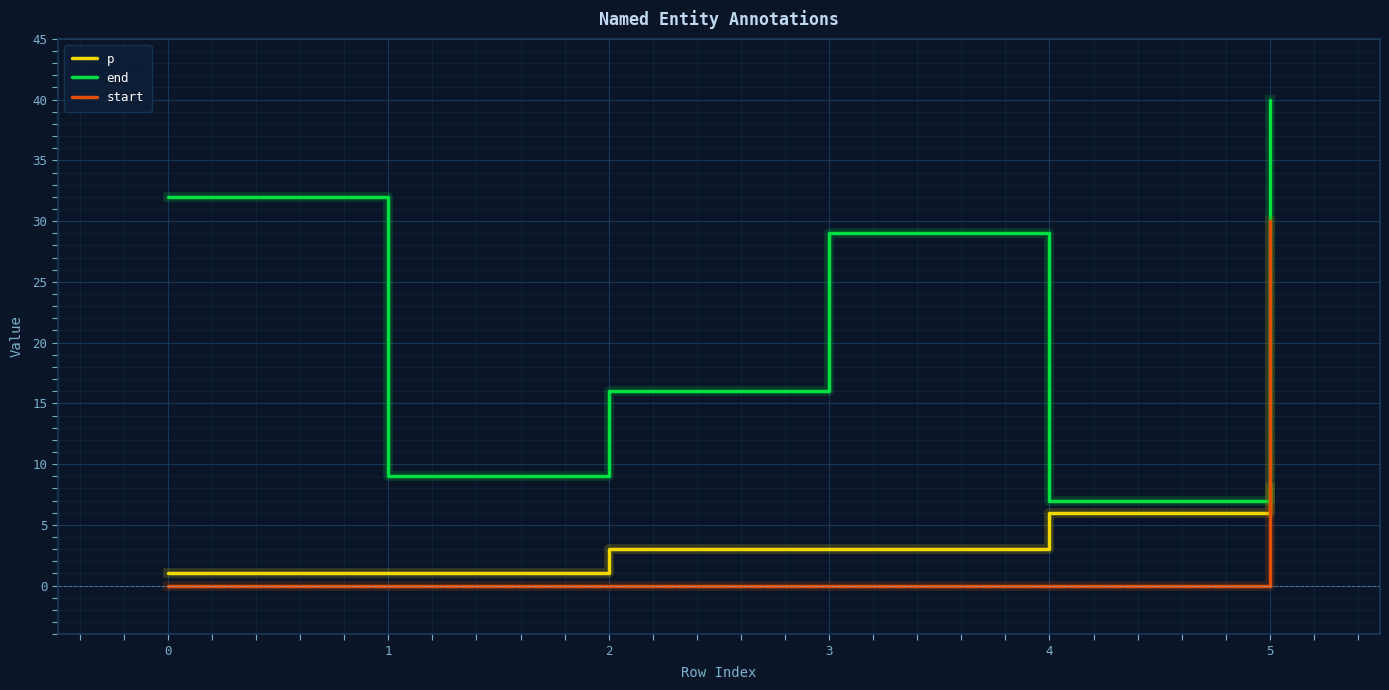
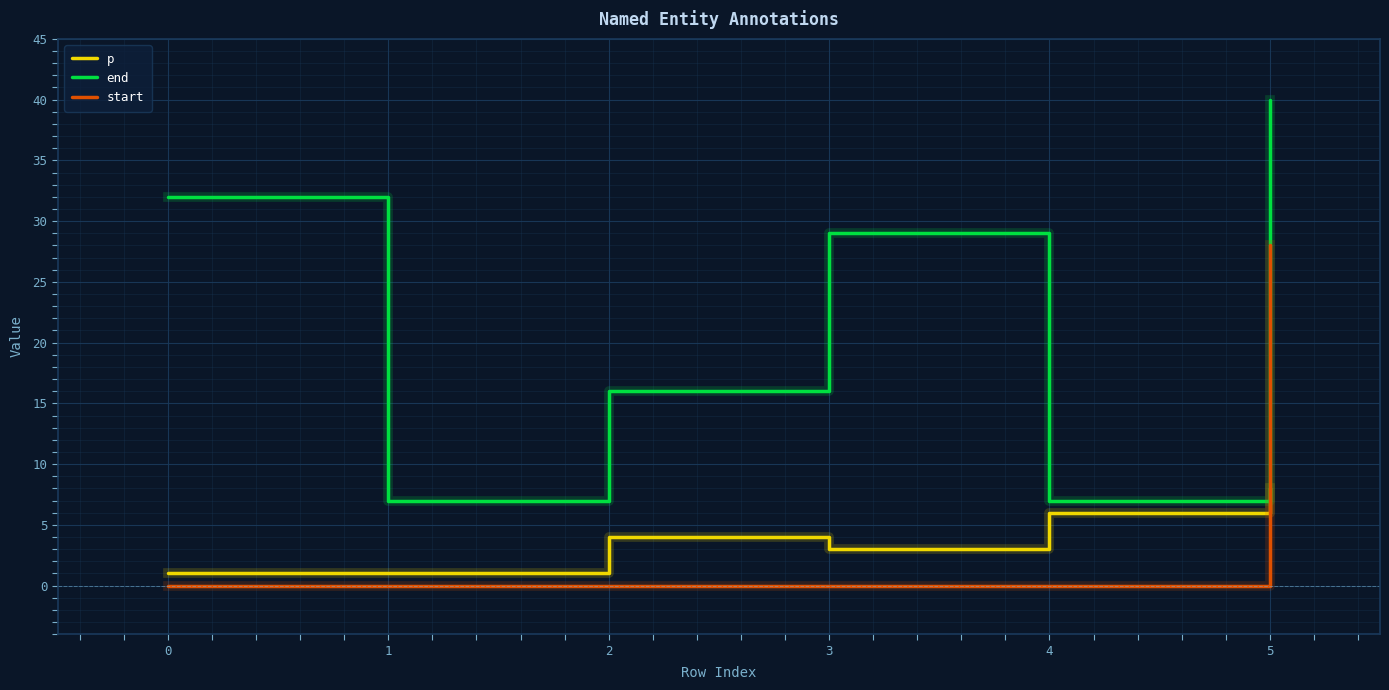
  {
    "p": {
      "0": 1,
      "1": 1,
-     "2": 3,
+     "2": 4,
      "3": 3,
      "4": 6,
      "5": 8
    },
    "end": {
      "0": 32,
-     "1": 9,
+     "1": 7,
      "2": 16,
      "3": 29,
      "4": 7,
      "5": 40
    },
    "start": {
      "0": 0,
      "1": 0,
      "2": 0,
      "3": 0,
      "4": 0,
-     "5": 30
+     "5": 28
    }
  }
